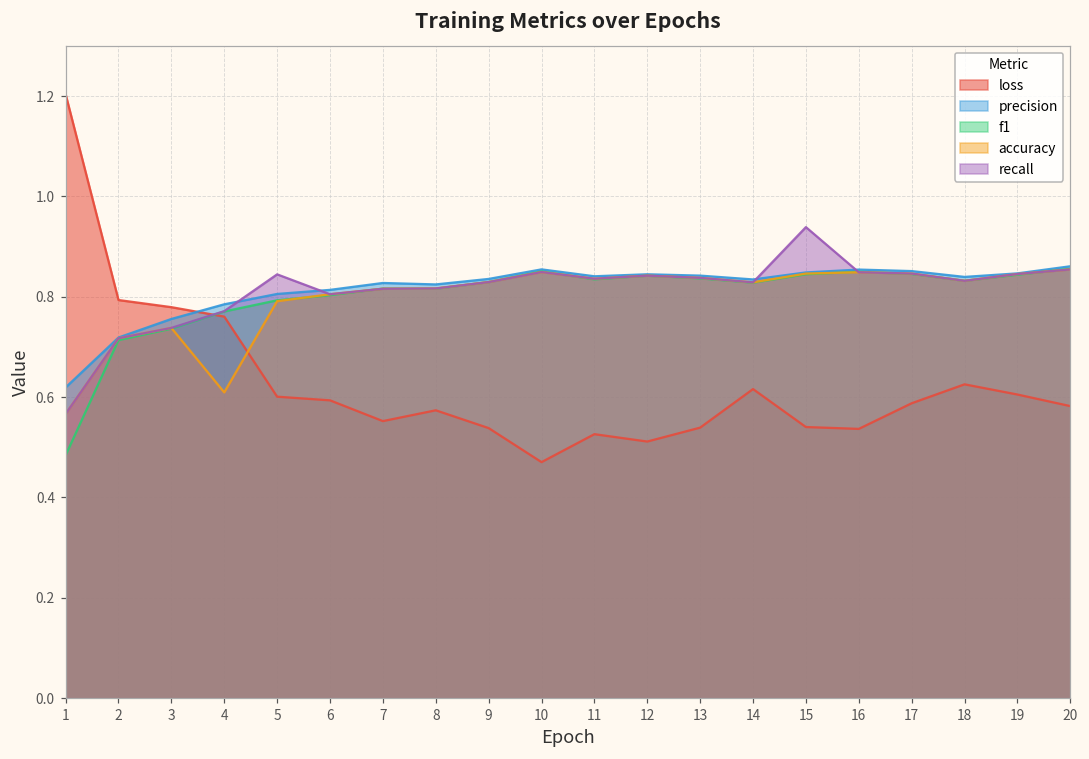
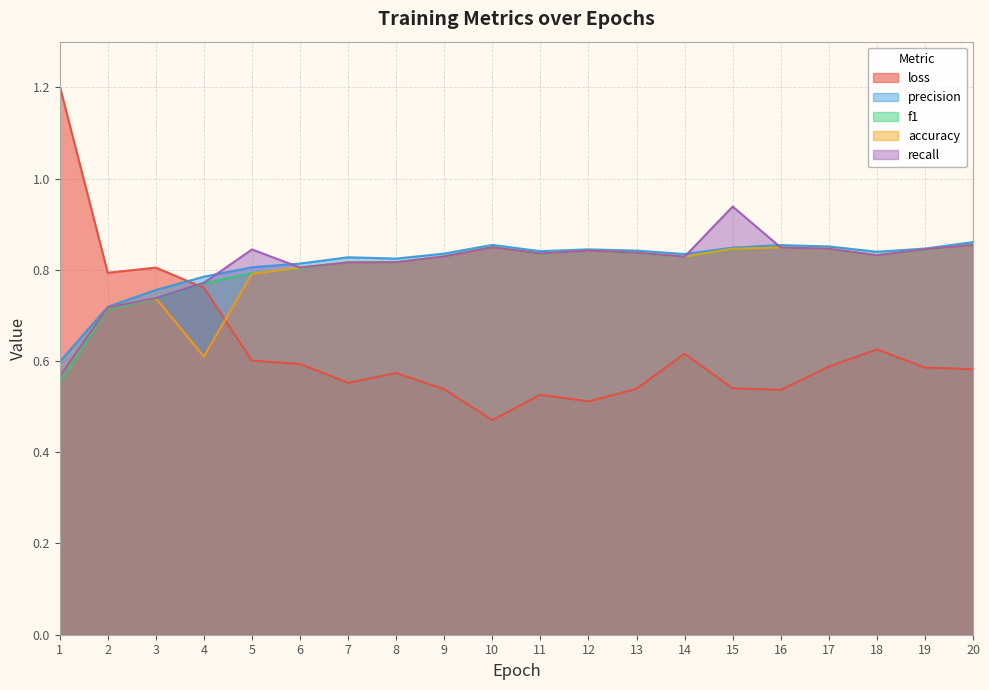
  {
    "loss": {
      "1": 1.20,
      "2": 0.79,
-     "3": 0.78,
+     "3": 0.80,
      "4": 0.76,
      "5": 0.60,
      "6": 0.59,
      "7": 0.55,
      "8": 0.57,
      "9": 0.54,
      "10": 0.47,
      "11": 0.53,
      "12": 0.51,
      "13": 0.54,
      "14": 0.62,
      "15": 0.54,
      "16": 0.54,
      "17": 0.59,
      "18": 0.63,
-     "19": 0.61,
+     "19": 0.59,
      "20": 0.58
    },
    "precision": {
-     "1": 0.62,
+     "1": 0.60,
      "3": 0.76,
      "4": 0.78,
      "5": 0.81,
      "6": 0.81,
      "7": 0.83,
      "8": 0.82,
      "9": 0.84,
      "14": 0.83,
      "18": 0.84
    },
    "f1": {
-     "1": 0.48
+     "1": 0.55
    },
    "accuracy": {
      "4": 0.61
    },
    "recall": {
      "5": 0.84,
      "15": 0.94
    }
  }
